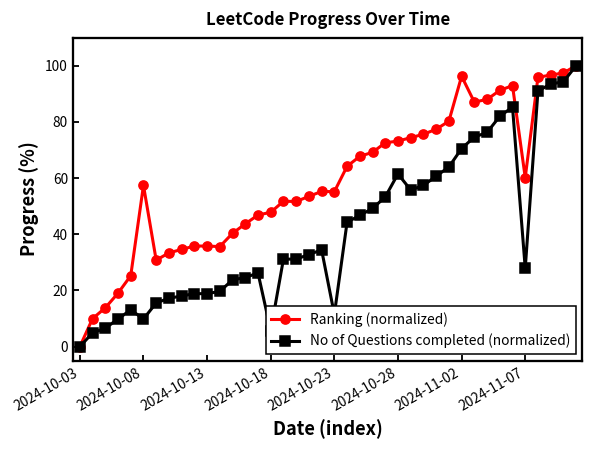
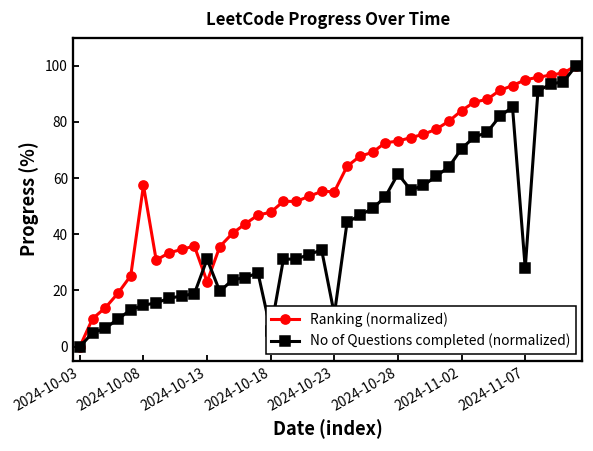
  {
    "Ranking (normalized)": {
      "2024-10-08": 57,
-     "2024-10-13": 36,
+     "2024-10-13": 23,
      "2024-10-18": 48,
      "2024-10-23": 55,
      "2024-10-28": 73,
-     "2024-11-02": 96,
-     "2024-11-07": 60
+     "2024-11-02": 84,
+     "2024-11-07": 95
    },
    "No of Questions completed (normalized)": {
-     "2024-10-08": 10,
-     "2024-10-13": 19,
+     "2024-10-08": 15,
+     "2024-10-13": 31,
      "2024-10-28": 61,
      "2024-11-02": 70,
      "2024-11-07": 28
    }
  }
